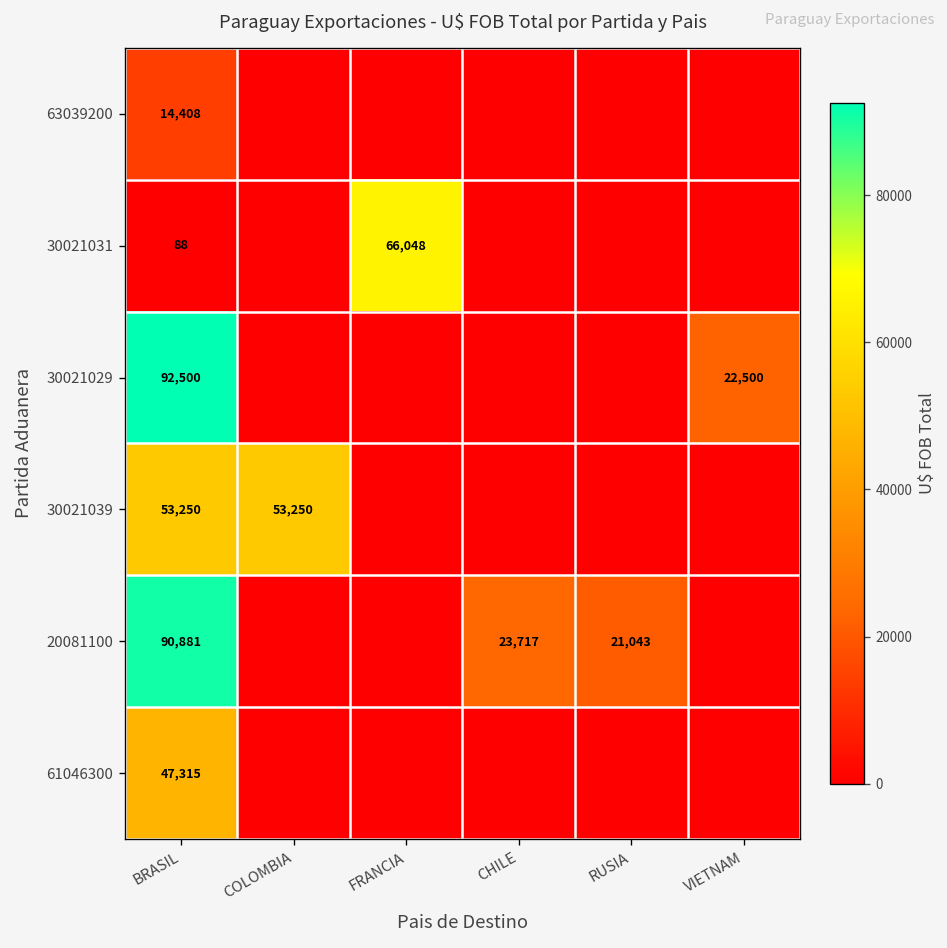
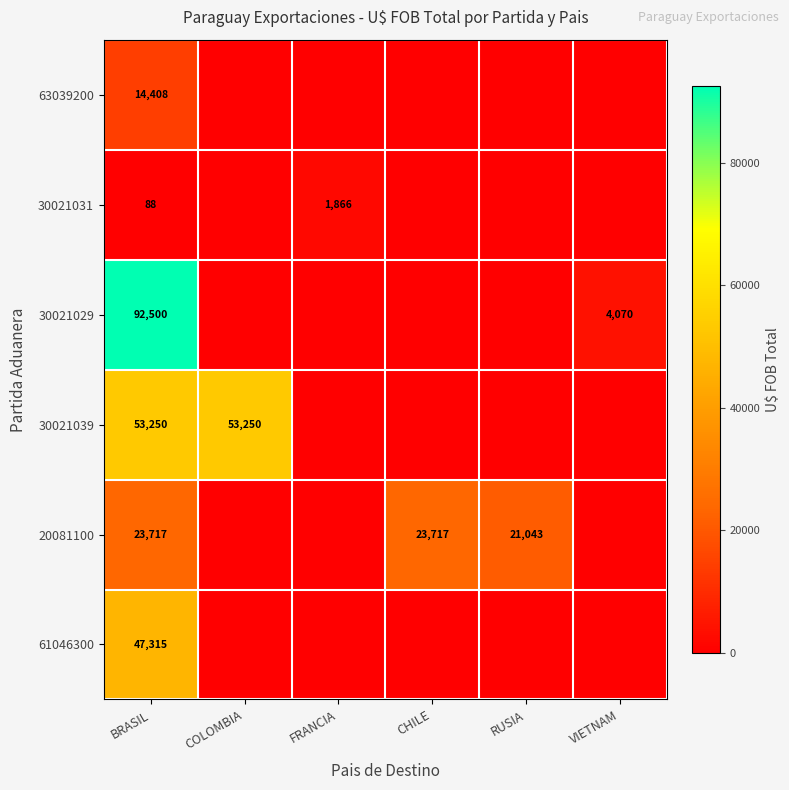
  {
    "63039200": {
      "BRASIL": "14,408"
    },
    "30021031": {
      "BRASIL": "88",
-     "FRANCIA": "66,048"
+     "FRANCIA": "1,866"
    },
    "30021029": {
      "BRASIL": "92,500",
-     "VIETNAM": "22,500"
+     "VIETNAM": "4,070"
    },
    "30021039": {
      "BRASIL": "53,250",
      "COLOMBIA": "53,250"
    },
    "20081100": {
-     "BRASIL": "90,881",
+     "BRASIL": "23,717",
      "CHILE": "23,717",
      "RUSIA": "21,043"
    },
    "61046300": {
      "BRASIL": "47,315"
    }
  }
